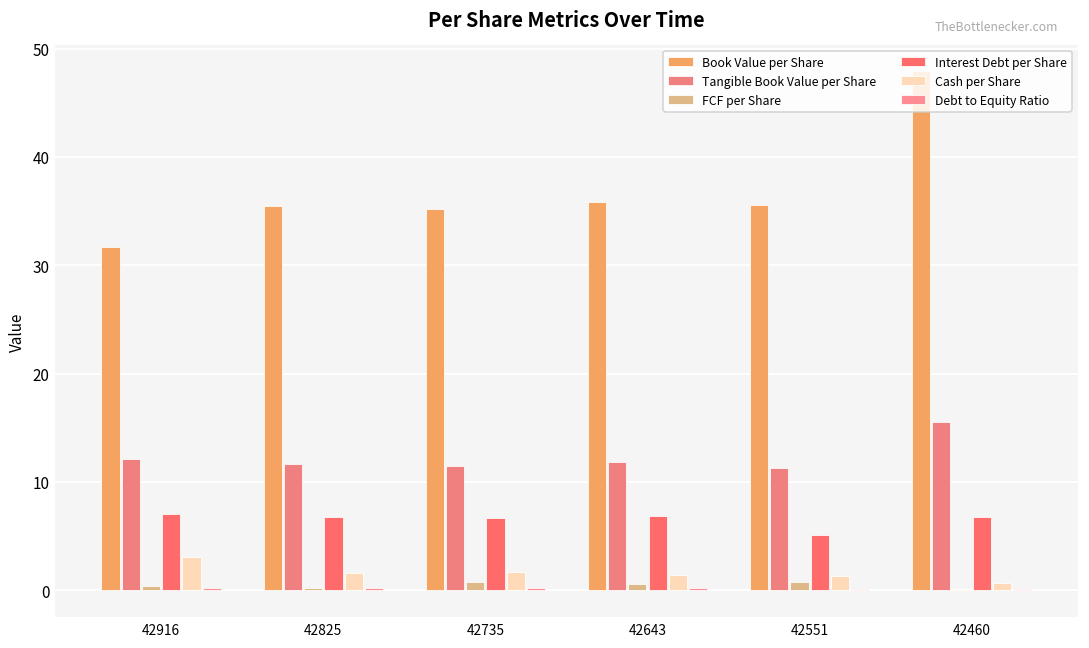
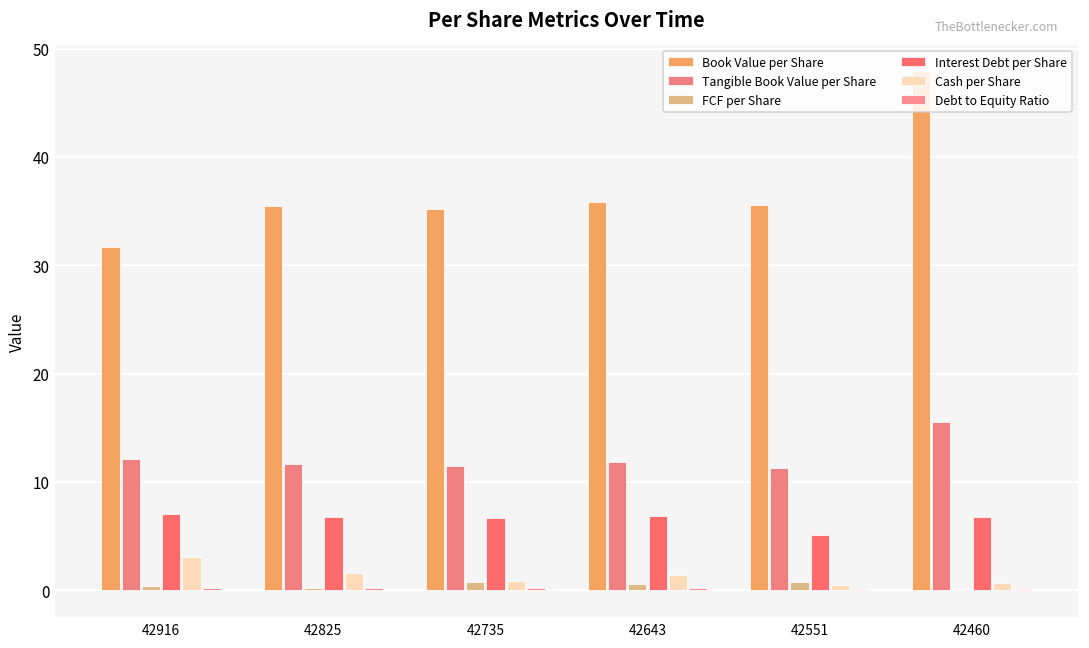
  {
    "Cash per Share": {
      "42916": 3,
      "42825": 2,
-     "42735": 2,
+     "42735": 1,
      "42643": 1,
-     "42551": 1,
+     "42551": 0,
      "42460": 1
    }
  }
